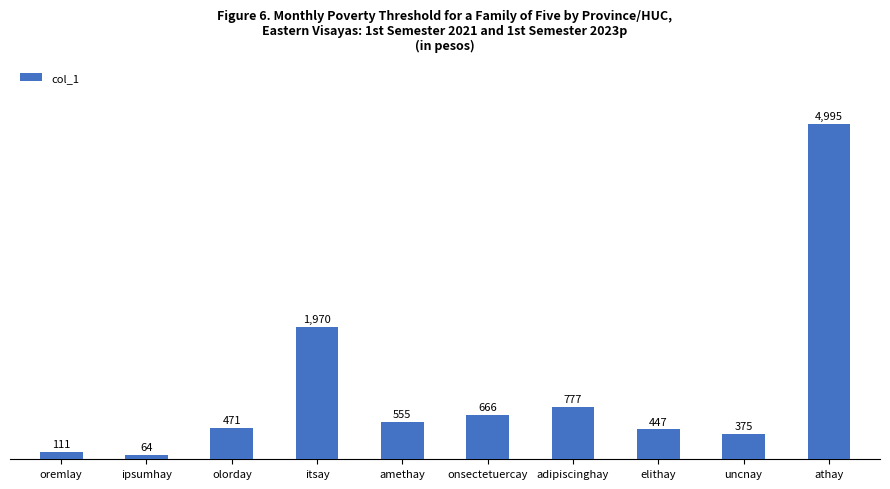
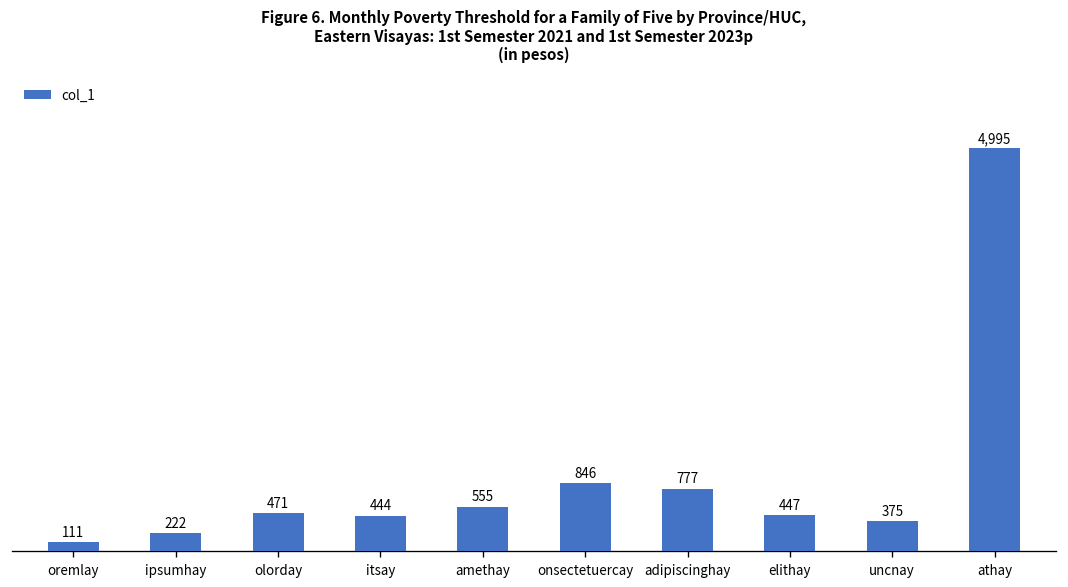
  {
    "oremlay": "111",
-   "ipsumhay": "64",
+   "ipsumhay": "222",
    "olorday": "471",
-   "itsay": "1,970",
+   "itsay": "444",
    "amethay": "555",
-   "onsectetuercay": "666",
+   "onsectetuercay": "846",
    "adipiscinghay": "777",
    "elithay": "447",
    "uncnay": "375",
    "athay": "4,995"
  }
